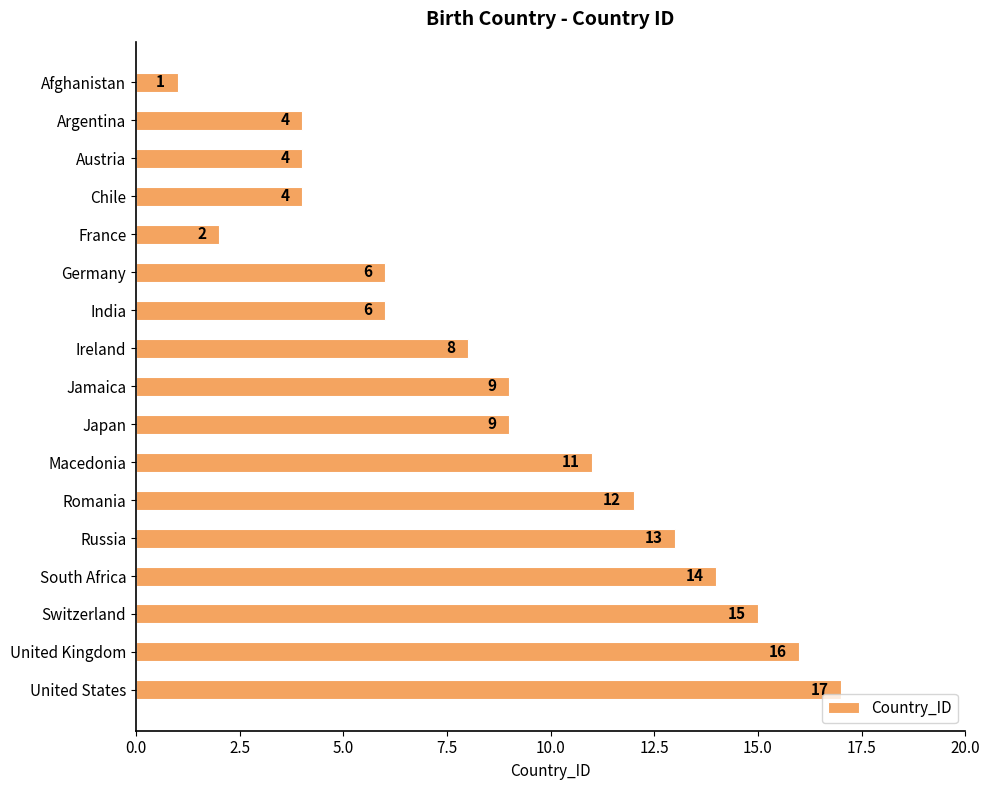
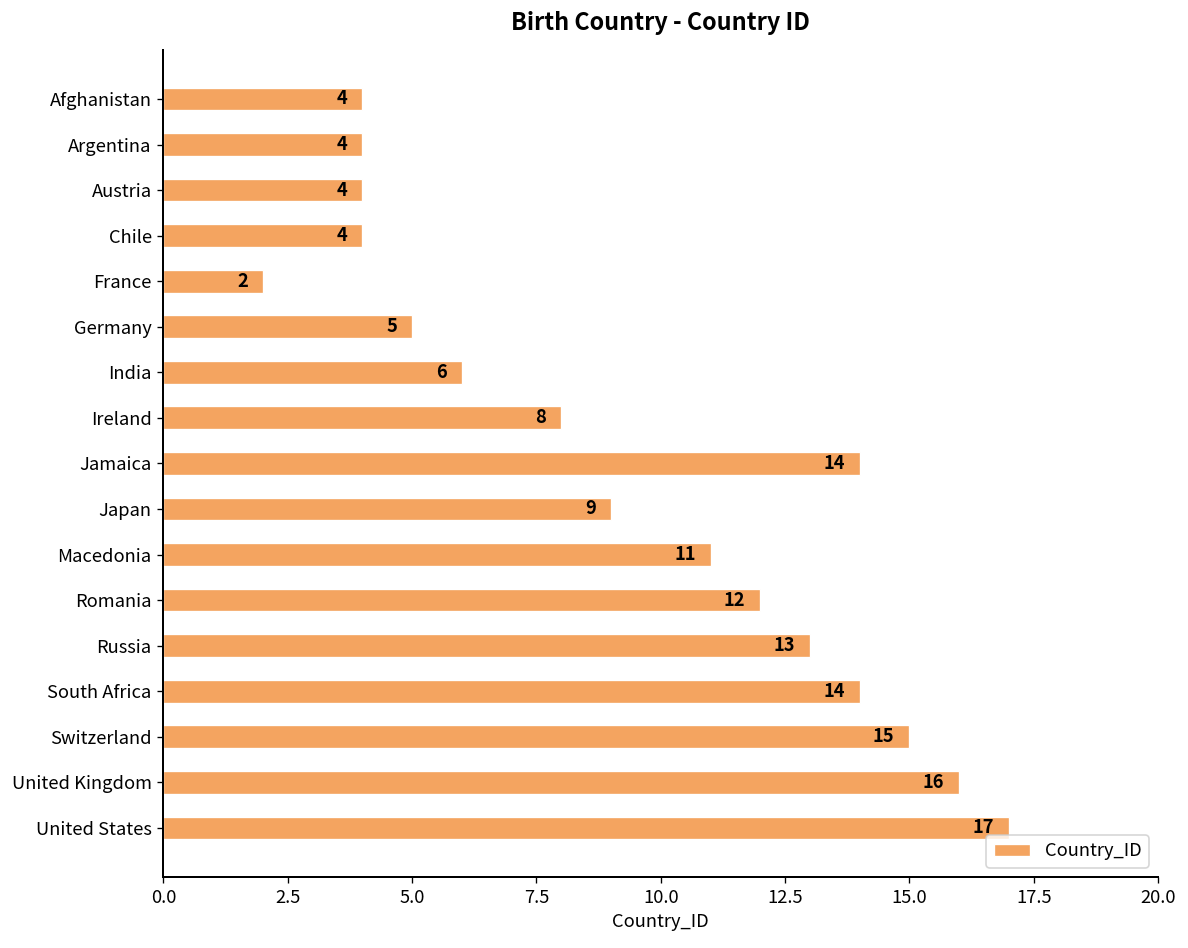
  {
-   "Afghanistan": 1,
+   "Afghanistan": 4,
    "Argentina": 4,
    "Austria": 4,
    "Chile": 4,
    "France": 2,
-   "Germany": 6,
+   "Germany": 5,
    "India": 6,
    "Ireland": 8,
-   "Jamaica": 9,
+   "Jamaica": 14,
    "Japan": 9,
    "Macedonia": 11,
    "Romania": 12,
    "Russia": 13,
    "South Africa": 14,
    "Switzerland": 15,
    "United Kingdom": 16
  }
